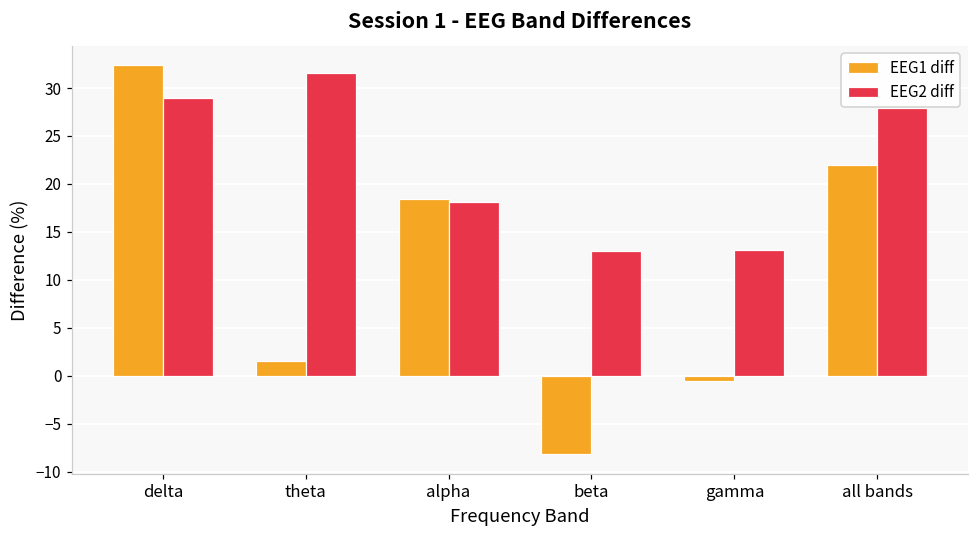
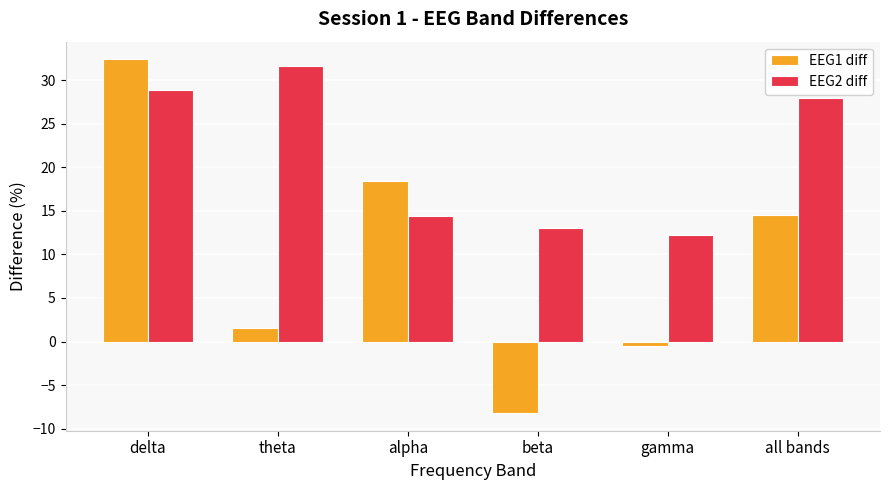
  {
    "EEG1 diff": {
      "delta": 32,
      "theta": 2,
      "alpha": 18,
      "beta": -8,
      "gamma": -1,
-     "all bands": 22
+     "all bands": 15
    },
    "EEG2 diff": {
      "delta": 29,
      "theta": 32,
-     "alpha": 18,
+     "alpha": 14,
      "beta": 13,
-     "gamma": 13,
+     "gamma": 12,
      "all bands": 28
    }
  }
